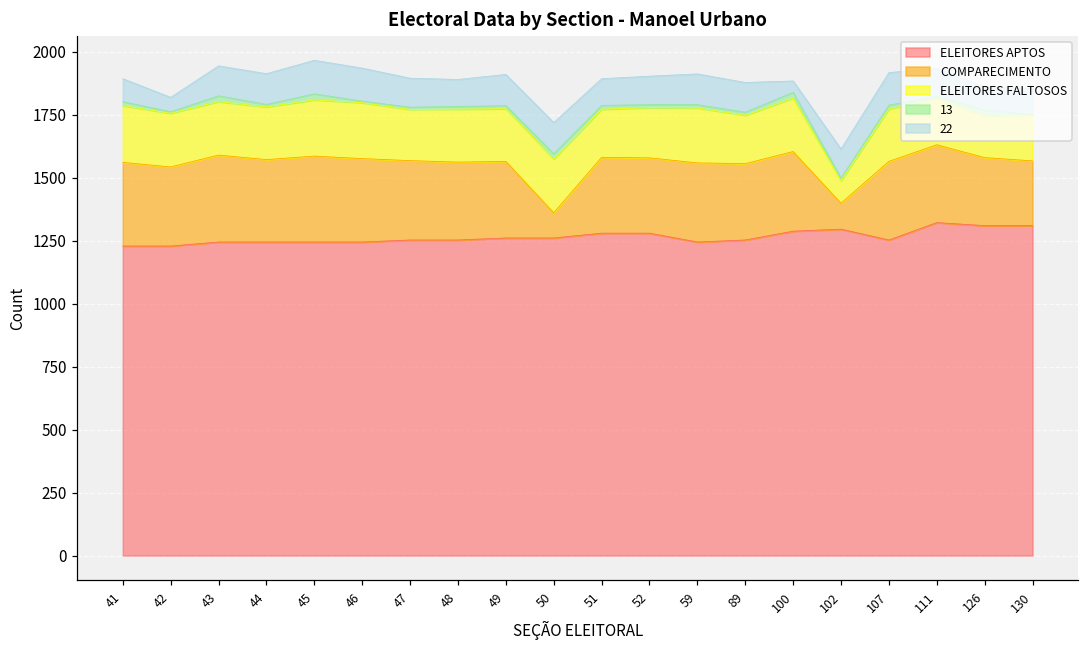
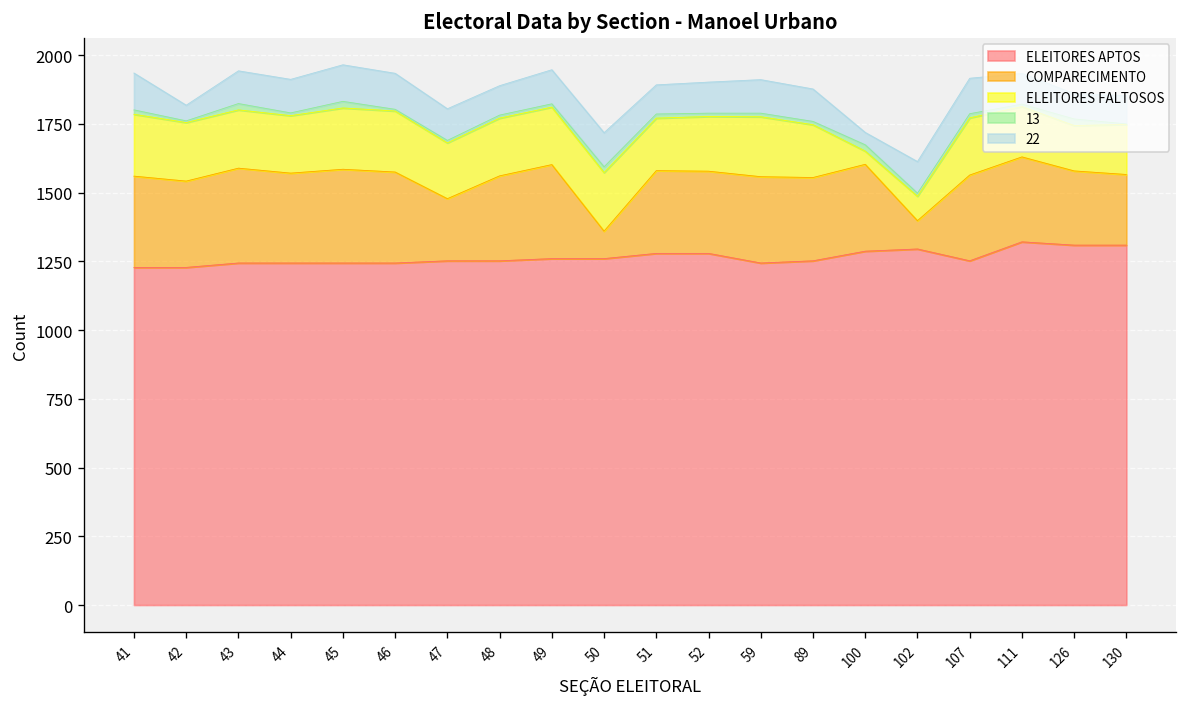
  {
    "ELEITORES APTOS": {
      "41": 1230,
      "42": 1230,
      "43": 1240,
      "44": 1240,
      "45": 1240,
      "46": 1240,
      "47": 1250,
      "48": 1250,
      "49": 1260,
      "50": 1260,
      "51": 1280,
      "52": 1280,
      "59": 1240,
      "89": 1250,
      "100": 1290,
      "102": 1300,
      "107": 1250,
      "111": 1320,
      "126": 1310,
      "130": 1310
    },
    "COMPARECIMENTO": {
      "41": 330,
      "42": 310,
      "43": 350,
      "44": 330,
      "45": 340,
      "46": 330,
-     "47": 320,
+     "47": 230,
      "48": 310,
-     "49": 300,
+     "49": 340,
      "50": 100,
      "51": 300,
      "52": 300,
      "59": 310,
      "89": 300,
      "100": 320,
      "102": 100,
      "107": 310,
      "111": 310,
      "126": 270,
      "130": 260
    },
    "ELEITORES FALTOSOS": {
      "41": 230,
      "43": 210,
      "45": 220,
      "49": 210,
      "50": 210,
      "51": 190,
      "52": 200,
      "59": 220,
      "89": 190,
-     "100": 210,
+     "100": 50,
      "102": 90,
      "107": 210
    },
    "13": {
      "41": 20,
      "43": 20,
      "45": 20,
      "49": 10,
      "50": 20,
      "51": 20,
      "52": 10,
      "59": 10,
      "89": 10,
      "100": 20,
      "102": 10,
      "107": 20
    },
    "22": {
-     "41": 90,
+     "41": 130,
      "42": 60,
      "43": 120,
      "44": 120,
      "45": 130,
      "46": 130,
      "47": 120,
      "48": 110,
      "49": 120,
      "50": 120,
      "51": 110,
      "52": 110,
      "59": 120,
      "89": 120,
      "100": 50,
      "102": 120,
      "107": 130
    }
  }
